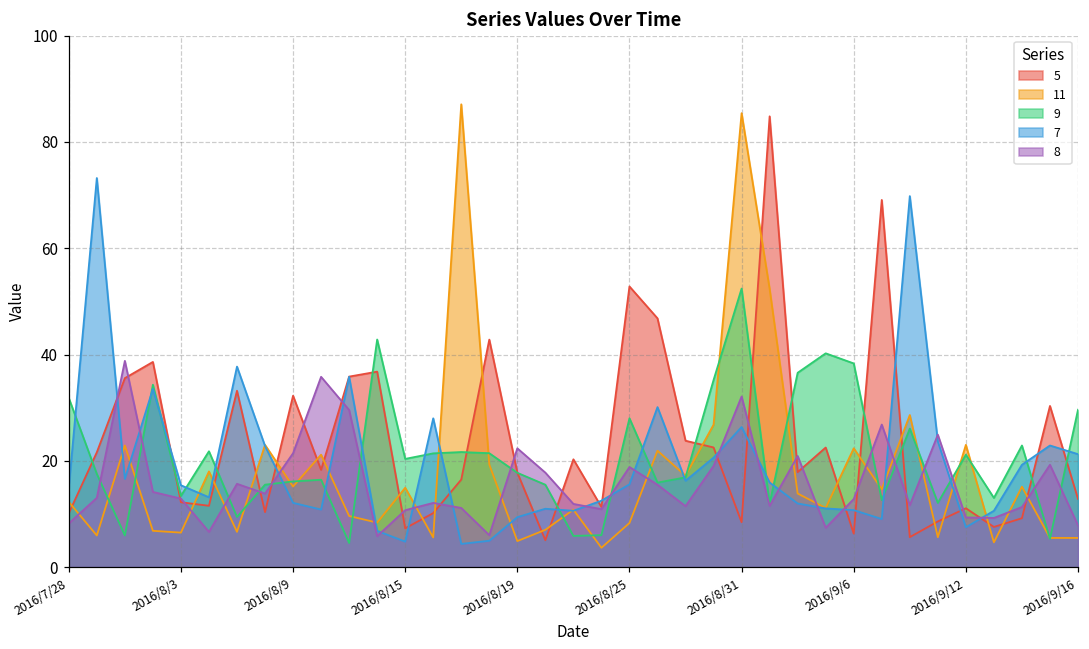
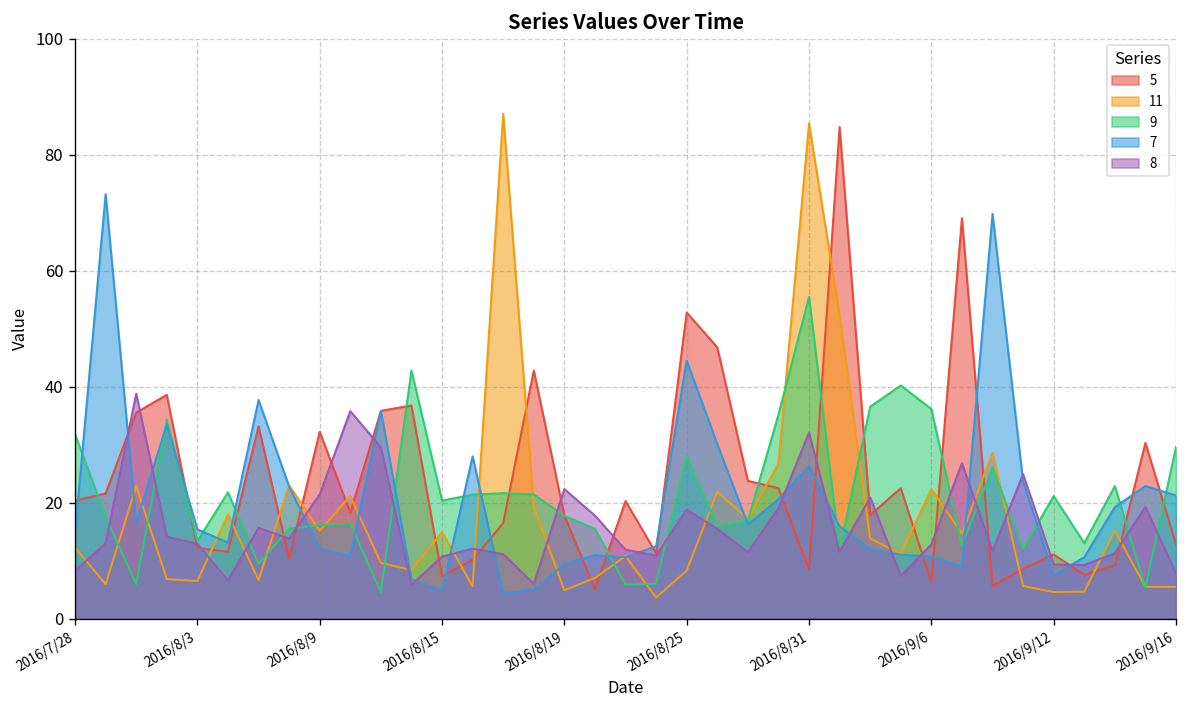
  {
    "5": {
-     "2016/7/28": 10,
+     "2016/7/28": 20,
      "2016/8/3": 12,
      "2016/8/9": 32,
      "2016/8/15": 7,
      "2016/8/25": 53,
      "2016/8/31": 8,
      "2016/9/6": 6,
      "2016/9/12": 11,
      "2016/9/16": 13
    },
    "11": {
      "2016/7/28": 12,
      "2016/8/3": 6,
      "2016/8/9": 15,
      "2016/8/15": 15,
      "2016/8/19": 5,
      "2016/8/25": 8,
      "2016/8/31": 85,
      "2016/9/6": 22,
-     "2016/9/12": 23,
+     "2016/9/12": 5,
      "2016/9/16": 5
    },
    "9": {
      "2016/7/28": 32,
      "2016/8/9": 16,
      "2016/8/15": 20,
      "2016/8/25": 28,
-     "2016/8/31": 52,
-     "2016/9/6": 38,
+     "2016/8/31": 56,
+     "2016/9/6": 36,
      "2016/9/12": 21,
      "2016/9/16": 30
    },
    "7": {
      "2016/7/28": 15,
      "2016/8/3": 15,
      "2016/8/9": 12,
      "2016/8/15": 5,
      "2016/8/19": 9,
-     "2016/8/25": 16,
+     "2016/8/25": 44,
      "2016/8/31": 26,
      "2016/9/6": 11,
      "2016/9/12": 8,
      "2016/9/16": 21
    },
    "8": {
      "2016/7/28": 8,
      "2016/8/9": 21,
      "2016/8/15": 11,
      "2016/8/19": 22,
      "2016/8/25": 19,
      "2016/8/31": 32,
      "2016/9/6": 13,
      "2016/9/12": 9,
      "2016/9/16": 8
    }
  }
